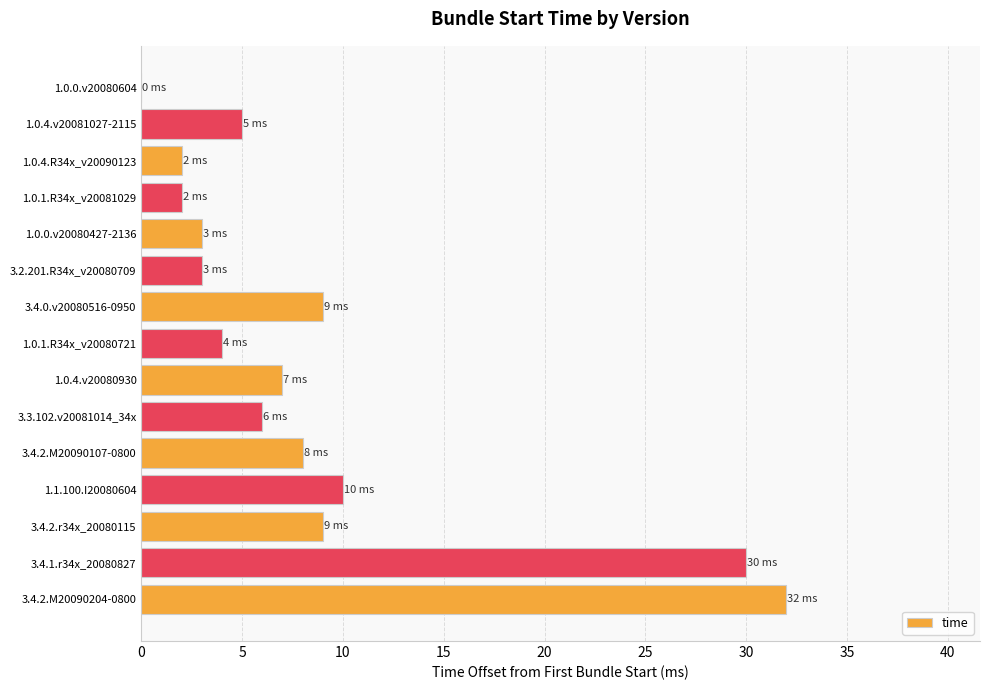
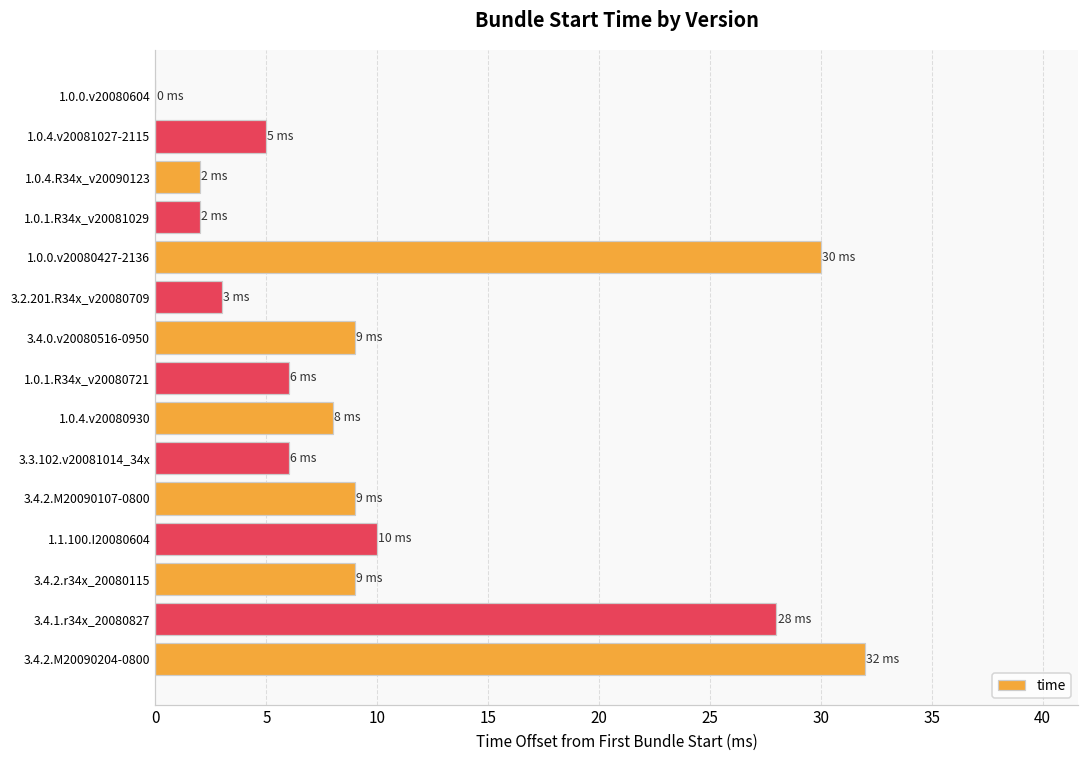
  {
    "1.0.0.v20080604": 0,
    "1.0.4.v20081027-2115": 5,
    "1.0.4.R34x_v20090123": 2,
    "1.0.1.R34x_v20081029": 2,
-   "1.0.0.v20080427-2136": 3,
+   "1.0.0.v20080427-2136": 30,
    "3.2.201.R34x_v20080709": 3,
    "3.4.0.v20080516-0950": 9,
-   "1.0.1.R34x_v20080721": 4,
-   "1.0.4.v20080930": 7,
+   "1.0.1.R34x_v20080721": 6,
+   "1.0.4.v20080930": 8,
    "3.3.102.v20081014_34x": 6,
-   "3.4.2.M20090107-0800": 8,
+   "3.4.2.M20090107-0800": 9,
    "1.1.100.I20080604": 10,
    "3.4.2.r34x_20080115": 9,
-   "3.4.1.r34x_20080827": 30,
+   "3.4.1.r34x_20080827": 28,
    "3.4.2.M20090204-0800": 32
  }
